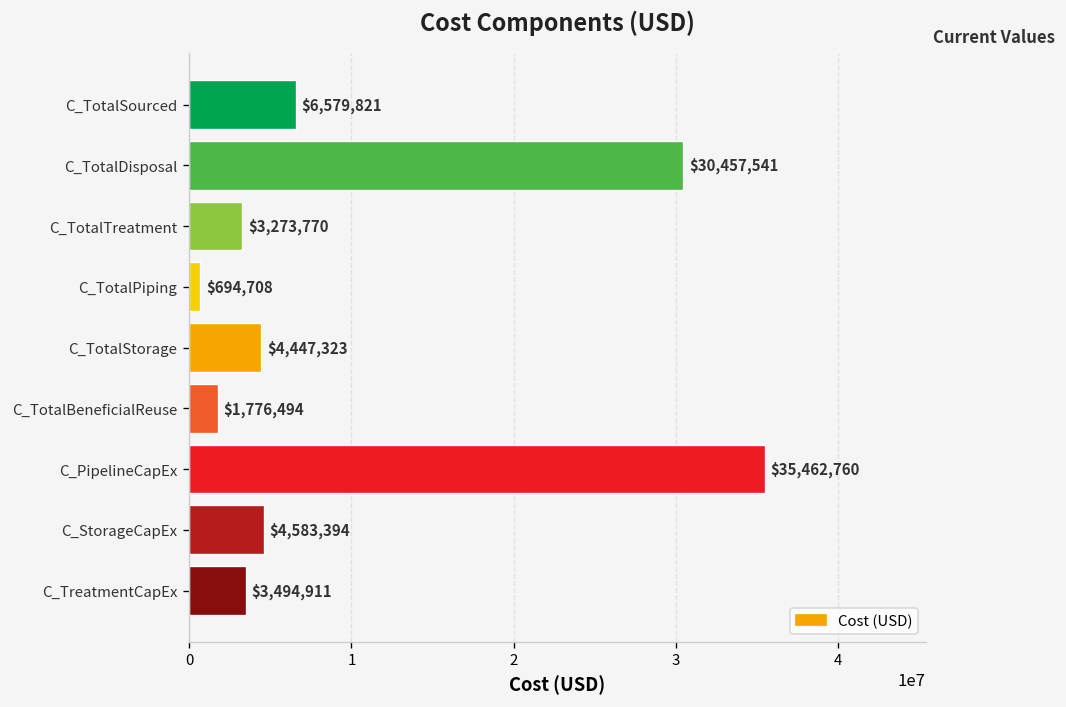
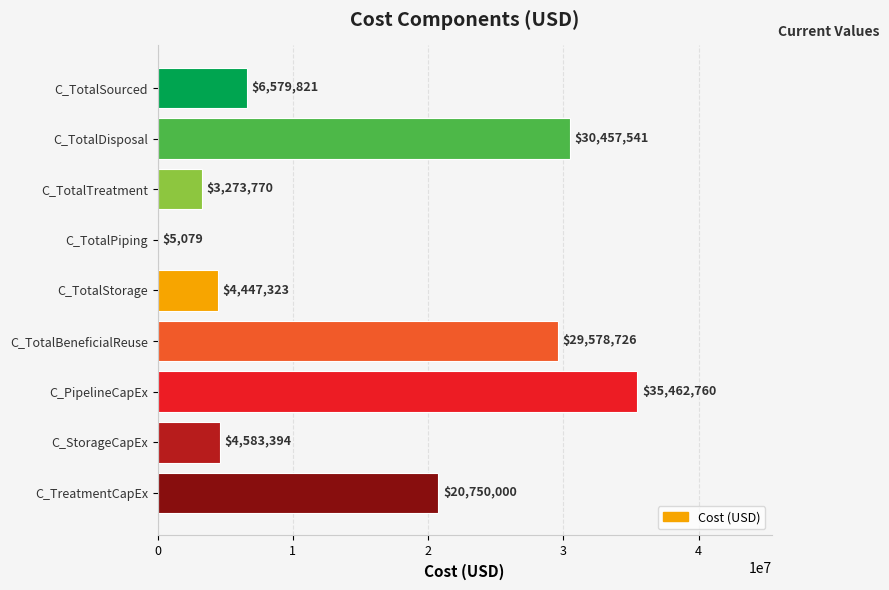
  {
    "C_TotalSourced": "$6,579,821",
    "C_TotalDisposal": "$30,457,541",
    "C_TotalTreatment": "$3,273,770",
-   "C_TotalPiping": "$694,708",
+   "C_TotalPiping": "$5,079",
    "C_TotalStorage": "$4,447,323",
-   "C_TotalBeneficialReuse": "$1,776,494",
+   "C_TotalBeneficialReuse": "$29,578,726",
    "C_PipelineCapEx": "$35,462,760",
    "C_StorageCapEx": "$4,583,394",
-   "C_TreatmentCapEx": "$3,494,911"
+   "C_TreatmentCapEx": "$20,750,000"
  }
